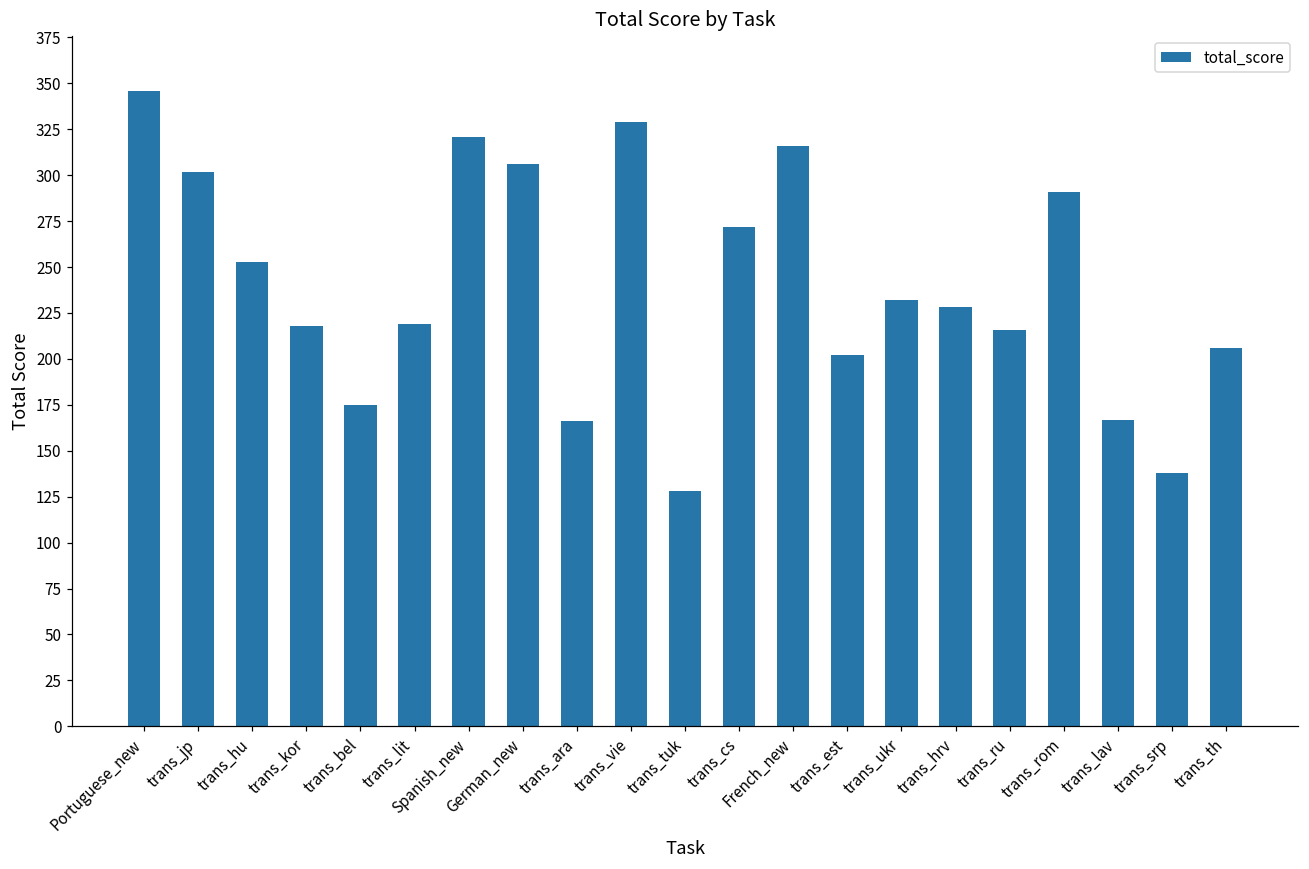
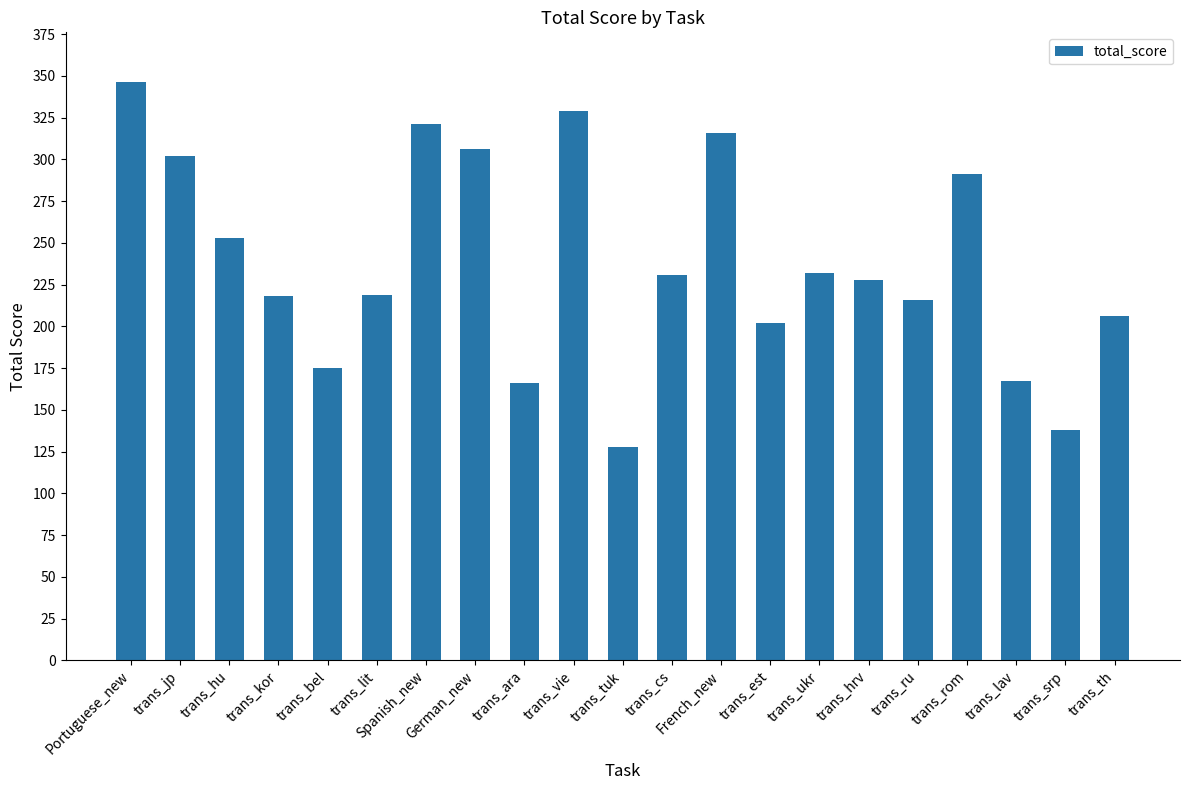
  {
    "Portuguese_new": 346,
    "trans_jp": 302,
    "trans_hu": 253,
    "trans_kor": 218,
    "trans_bel": 175,
    "trans_lit": 219,
    "Spanish_new": 321,
    "German_new": 306,
    "trans_ara": 166,
    "trans_vie": 329,
    "trans_tuk": 128,
-   "trans_cs": 272,
+   "trans_cs": 231,
    "French_new": 316,
    "trans_est": 202,
    "trans_ukr": 232,
    "trans_hrv": 228,
    "trans_ru": 216,
    "trans_rom": 291,
    "trans_lav": 167,
    "trans_srp": 138,
    "trans_th": 206
  }
